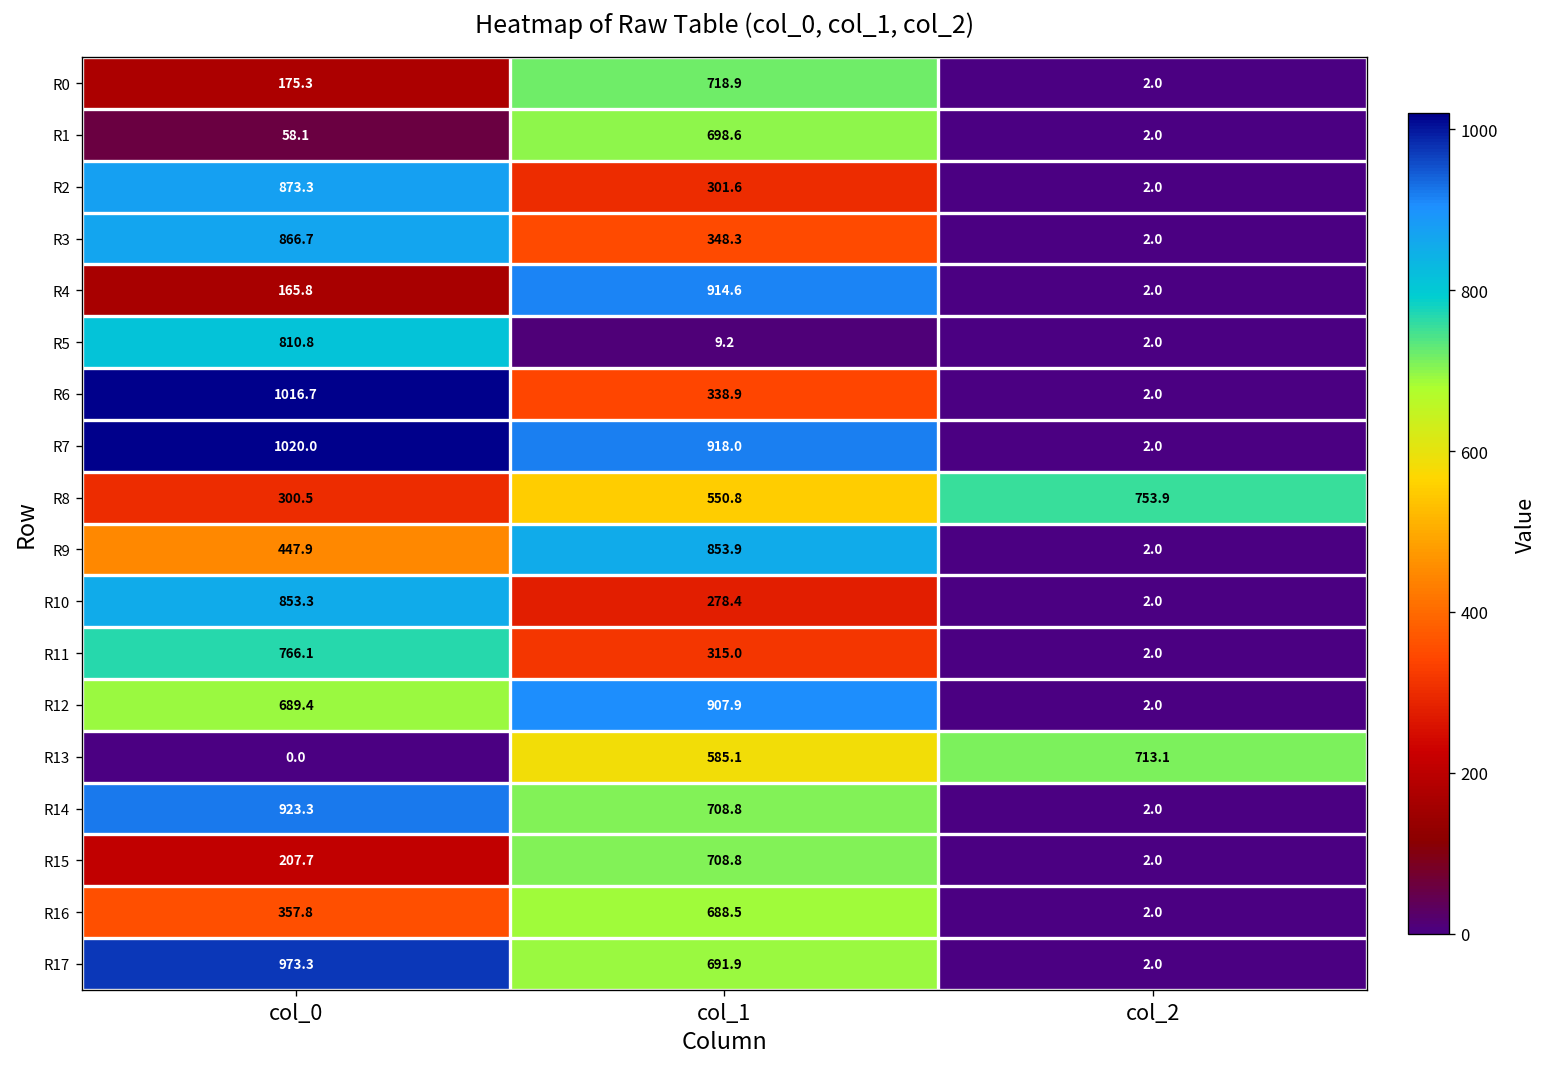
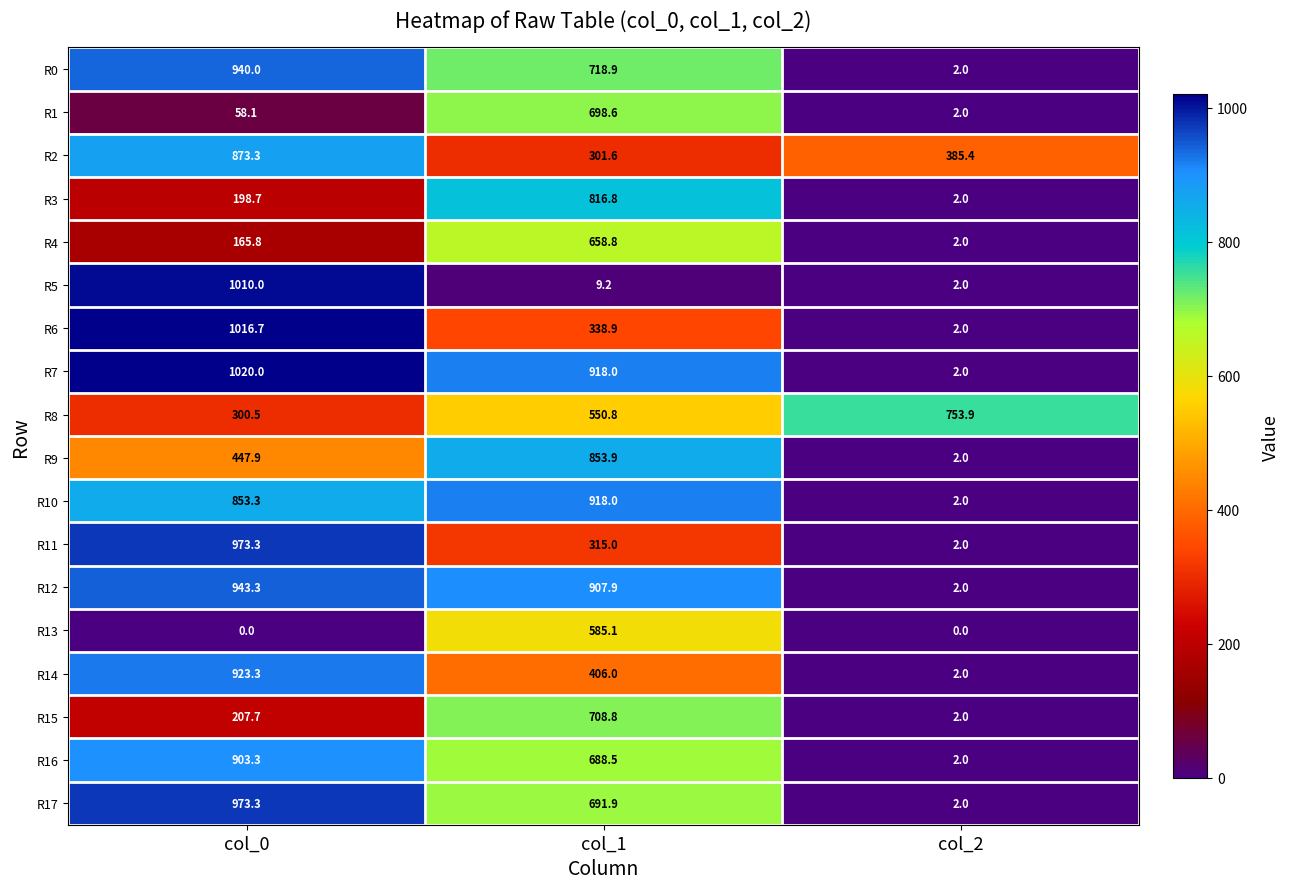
  {
    "R0": {
-     "col_0": 175.3,
+     "col_0": 940.0,
      "col_1": 718.9,
      "col_2": 2.0
    },
    "R1": {
      "col_0": 58.1,
      "col_1": 698.6,
      "col_2": 2.0
    },
    "R2": {
      "col_0": 873.3,
      "col_1": 301.6,
-     "col_2": 2.0
+     "col_2": 385.4
    },
    "R3": {
-     "col_0": 866.7,
-     "col_1": 348.3,
+     "col_0": 198.7,
+     "col_1": 816.8,
      "col_2": 2.0
    },
    "R4": {
      "col_0": 165.8,
-     "col_1": 914.6,
+     "col_1": 658.8,
      "col_2": 2.0
    },
    "R5": {
-     "col_0": 810.8,
+     "col_0": 1010.0,
      "col_1": 9.2,
      "col_2": 2.0
    },
    "R6": {
      "col_0": 1016.7,
      "col_1": 338.9,
      "col_2": 2.0
    },
    "R7": {
      "col_0": 1020.0,
      "col_1": 918.0,
      "col_2": 2.0
    },
    "R8": {
      "col_0": 300.5,
      "col_1": 550.8,
      "col_2": 753.9
    },
    "R9": {
      "col_0": 447.9,
      "col_1": 853.9,
      "col_2": 2.0
    },
    "R10": {
      "col_0": 853.3,
-     "col_1": 278.4,
+     "col_1": 918.0,
      "col_2": 2.0
    },
    "R11": {
-     "col_0": 766.1,
+     "col_0": 973.3,
      "col_1": 315.0,
      "col_2": 2.0
    },
    "R12": {
-     "col_0": 689.4,
+     "col_0": 943.3,
      "col_1": 907.9,
      "col_2": 2.0
    },
    "R13": {
      "col_0": 0.0,
      "col_1": 585.1,
-     "col_2": 713.1
+     "col_2": 0.0
    },
    "R14": {
      "col_0": 923.3,
-     "col_1": 708.8,
+     "col_1": 406.0,
      "col_2": 2.0
    },
    "R15": {
      "col_0": 207.7,
      "col_1": 708.8,
      "col_2": 2.0
    },
    "R16": {
-     "col_0": 357.8,
+     "col_0": 903.3,
      "col_1": 688.5,
      "col_2": 2.0
    },
    "R17": {
      "col_0": 973.3,
      "col_1": 691.9,
      "col_2": 2.0
    }
  }
